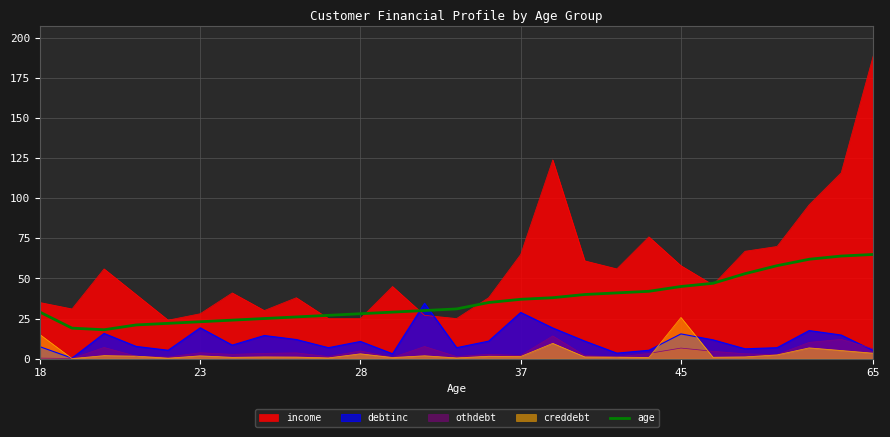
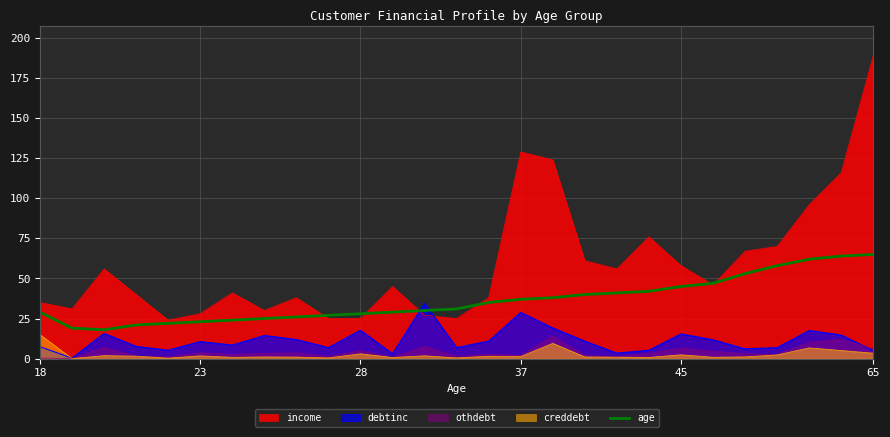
  {
    "income": {
      "18": 35,
      "23": 28,
      "28": 25,
-     "37": 65,
+     "37": 129,
      "45": 58,
      "65": 189
    },
    "debtinc": {
      "18": 7,
-     "23": 19,
-     "28": 11,
+     "23": 11,
+     "28": 18,
      "37": 29,
      "45": 15
    },
    "othdebt": {
      "18": 0,
      "23": 4,
      "28": 5,
      "45": 7
    },
    "creddebt": {
      "18": 15,
      "23": 2,
      "28": 3,
-     "45": 26,
+     "45": 2,
      "65": 3
    },
    "age": {
      "18": 29,
      "23": 23,
      "28": 28,
      "37": 37,
      "45": 45,
      "65": 65
    }
  }
